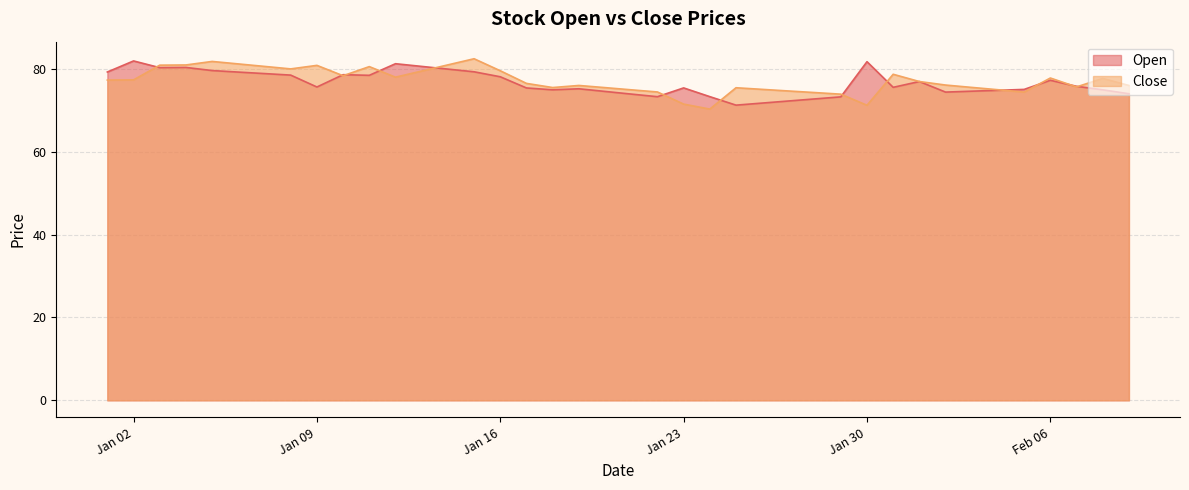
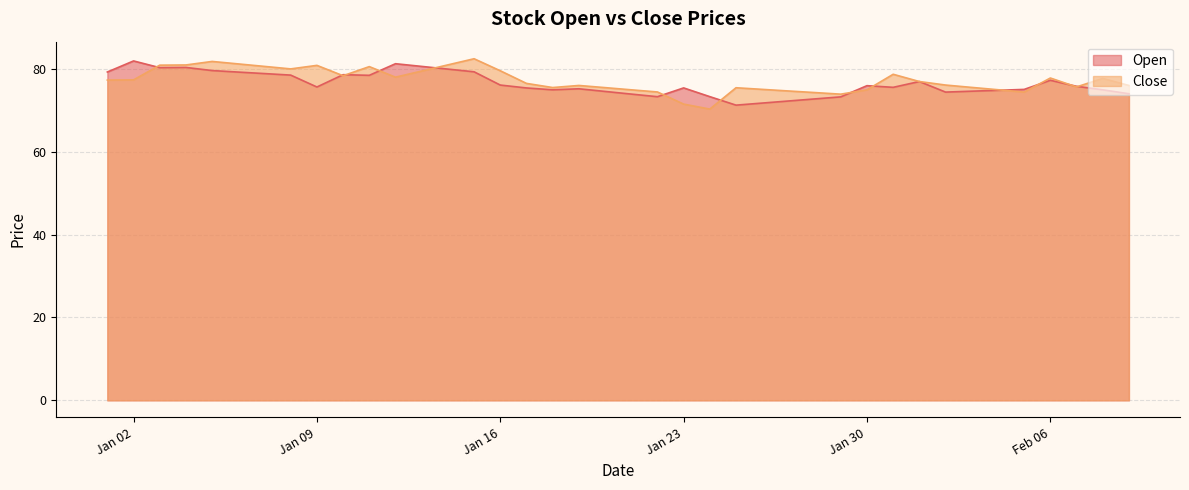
  {
    "Open": {
      "Jan 02": 82,
      "Jan 09": 76,
-     "Jan 16": 78,
+     "Jan 16": 76,
      "Jan 23": 75,
-     "Jan 30": 82
+     "Jan 30": 76
    },
    "Close": {
      "Jan 02": 77,
      "Jan 09": 81,
      "Jan 16": 80,
      "Jan 23": 72,
-     "Jan 30": 71
+     "Jan 30": 75
    }
  }
